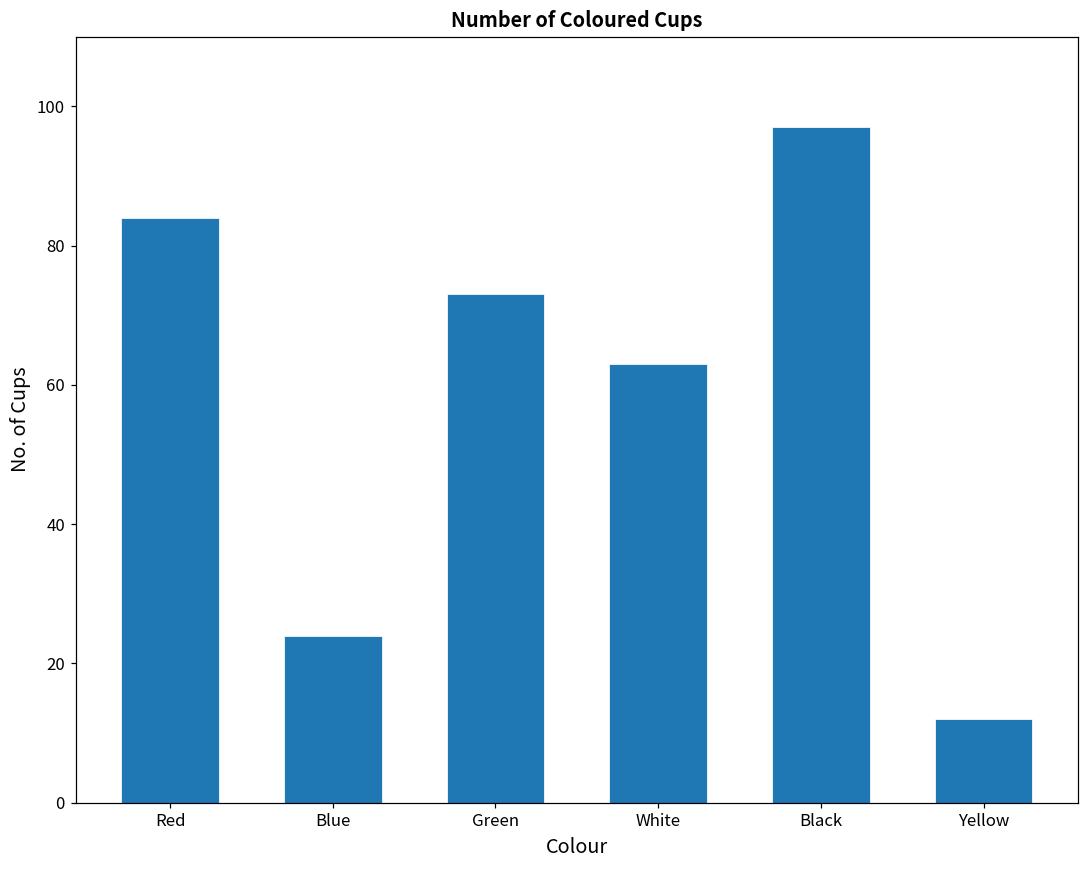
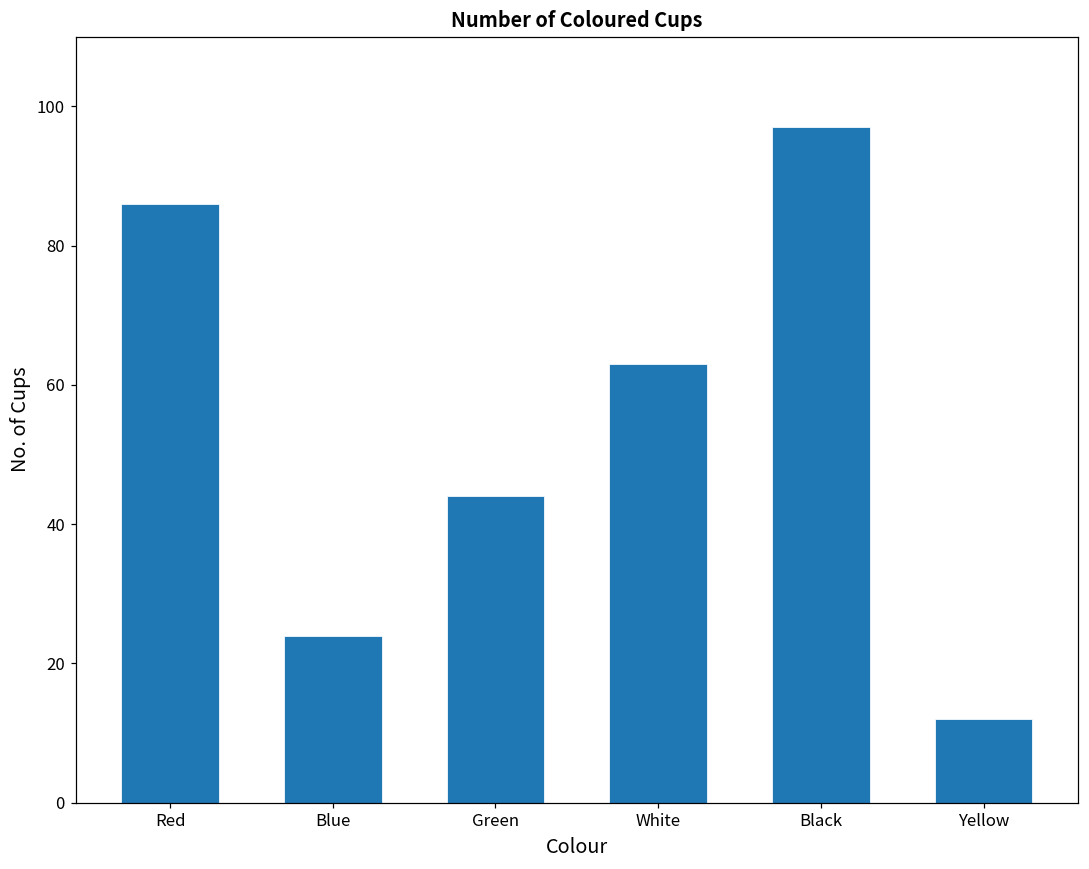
  {
-   "Red": 84,
+   "Red": 86,
    "Blue": 24,
-   "Green": 73,
+   "Green": 44,
    "White": 63,
    "Black": 97,
    "Yellow": 12
  }
